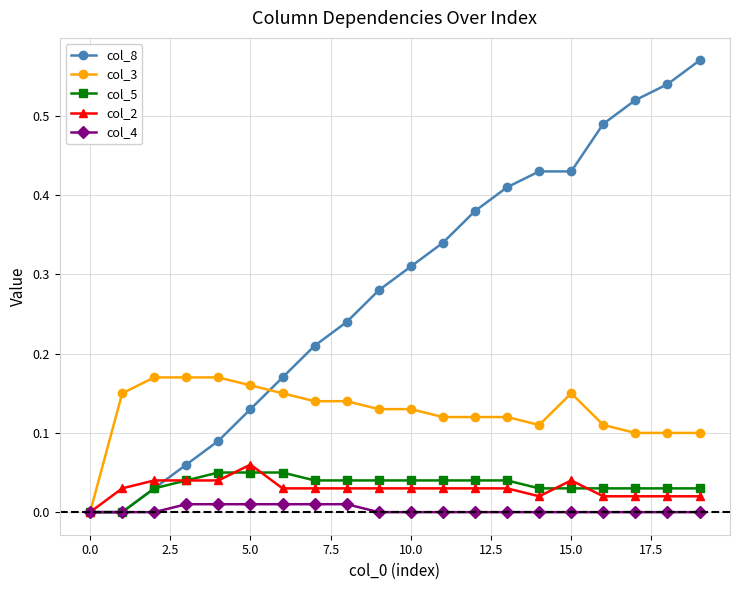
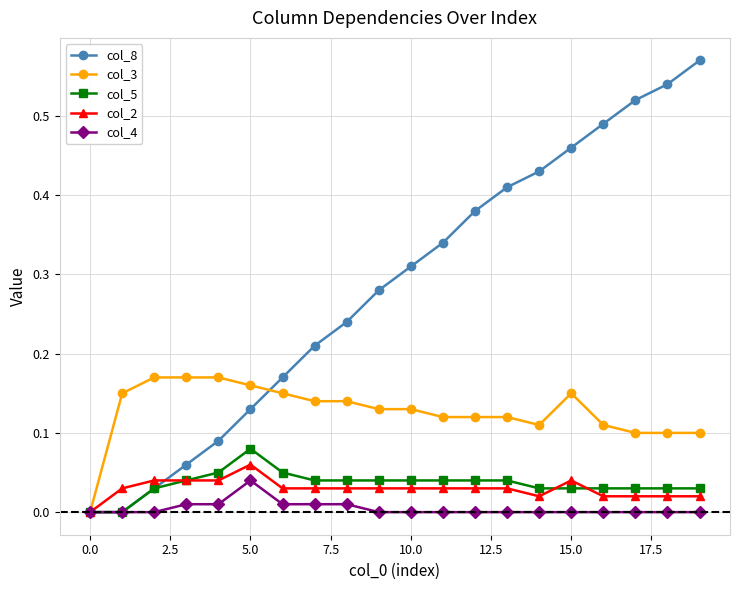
  {
    "col_8": {
      "5.0": 0.13,
      "10.0": 0.31,
-     "15.0": 0.43
+     "15.0": 0.46
    },
    "col_3": {
      "5.0": 0.16,
      "10.0": 0.13,
      "15.0": 0.15
    },
    "col_5": {
-     "5.0": 0.05,
+     "5.0": 0.08,
      "10.0": 0.04,
      "15.0": 0.03
    },
    "col_2": {
      "5.0": 0.06,
      "10.0": 0.03,
      "15.0": 0.04
    },
    "col_4": {
-     "5.0": 0.01,
+     "5.0": 0.04,
      "10.0": 0.00,
      "15.0": 0.00
    }
  }
